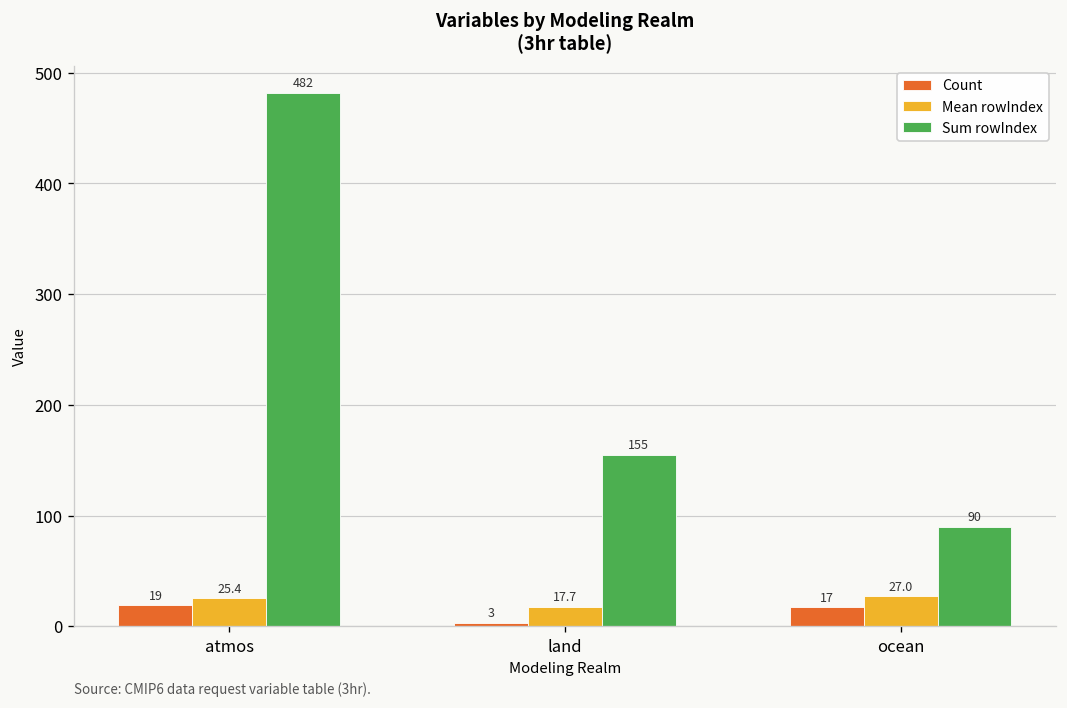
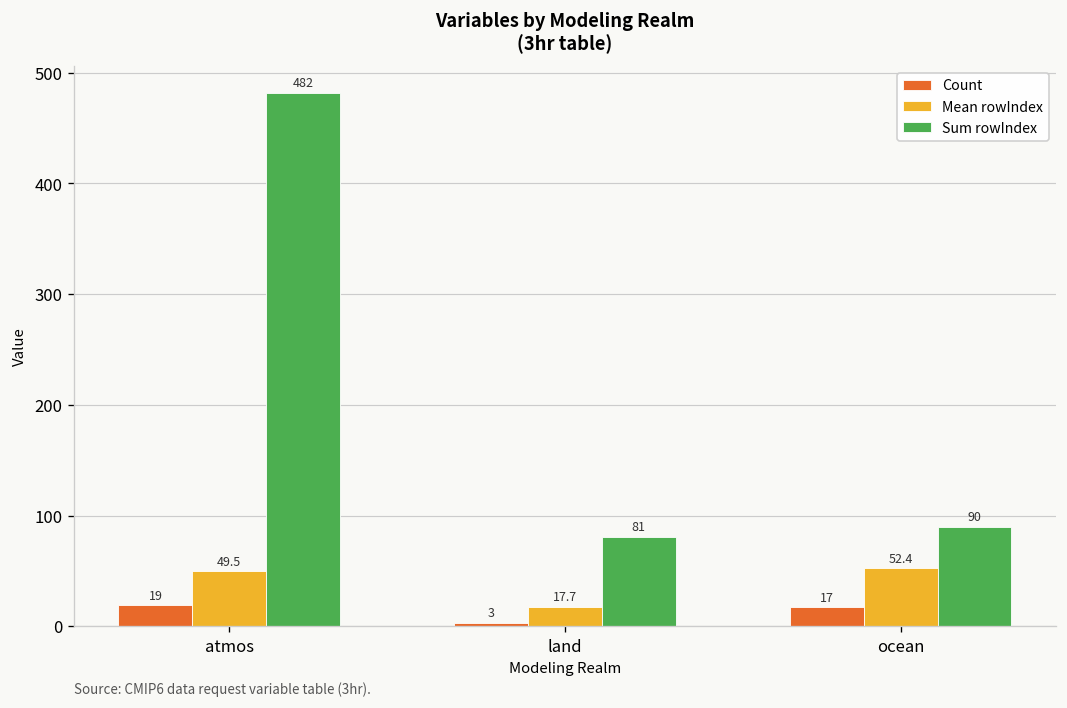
  {
    "Count": {
      "atmos": 19,
      "land": 3,
      "ocean": 17
    },
    "Mean rowIndex": {
-     "atmos": 25.4,
+     "atmos": 49.5,
      "land": 17.7,
-     "ocean": 27.0
+     "ocean": 52.4
    },
    "Sum rowIndex": {
      "atmos": 482,
-     "land": 155,
+     "land": 81,
      "ocean": 90
    }
  }
